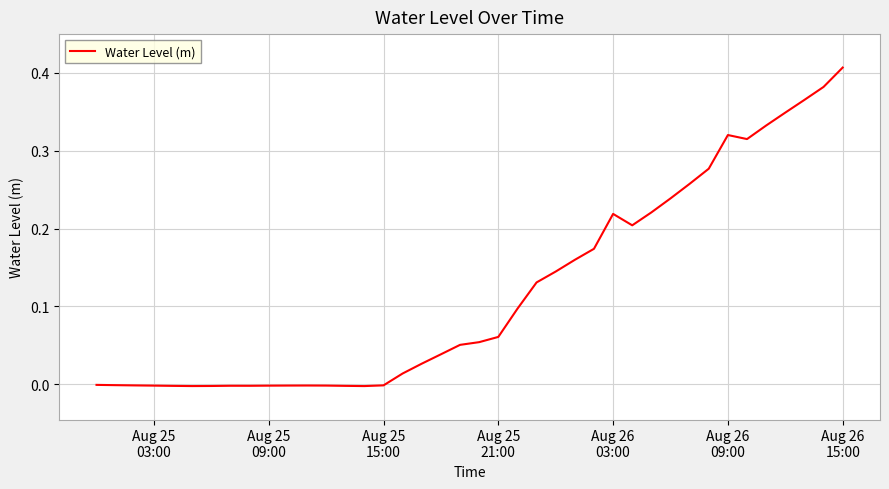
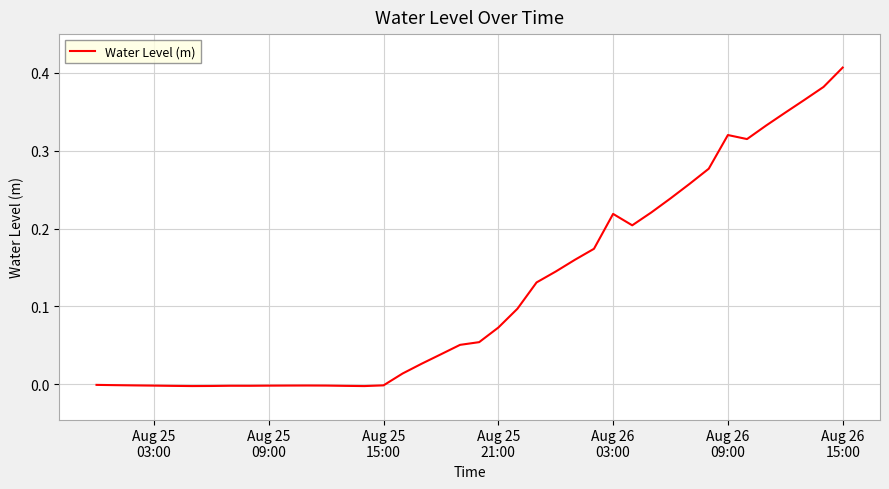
  {
    "Aug 25 03:00": 0.00,
    "Aug 25 09:00": 0.00,
    "Aug 25 15:00": 0.00,
-   "Aug 25 21:00": 0.06,
+   "Aug 25 21:00": 0.07,
    "Aug 26 03:00": 0.22,
    "Aug 26 09:00": 0.32,
    "Aug 26 15:00": 0.41
  }
